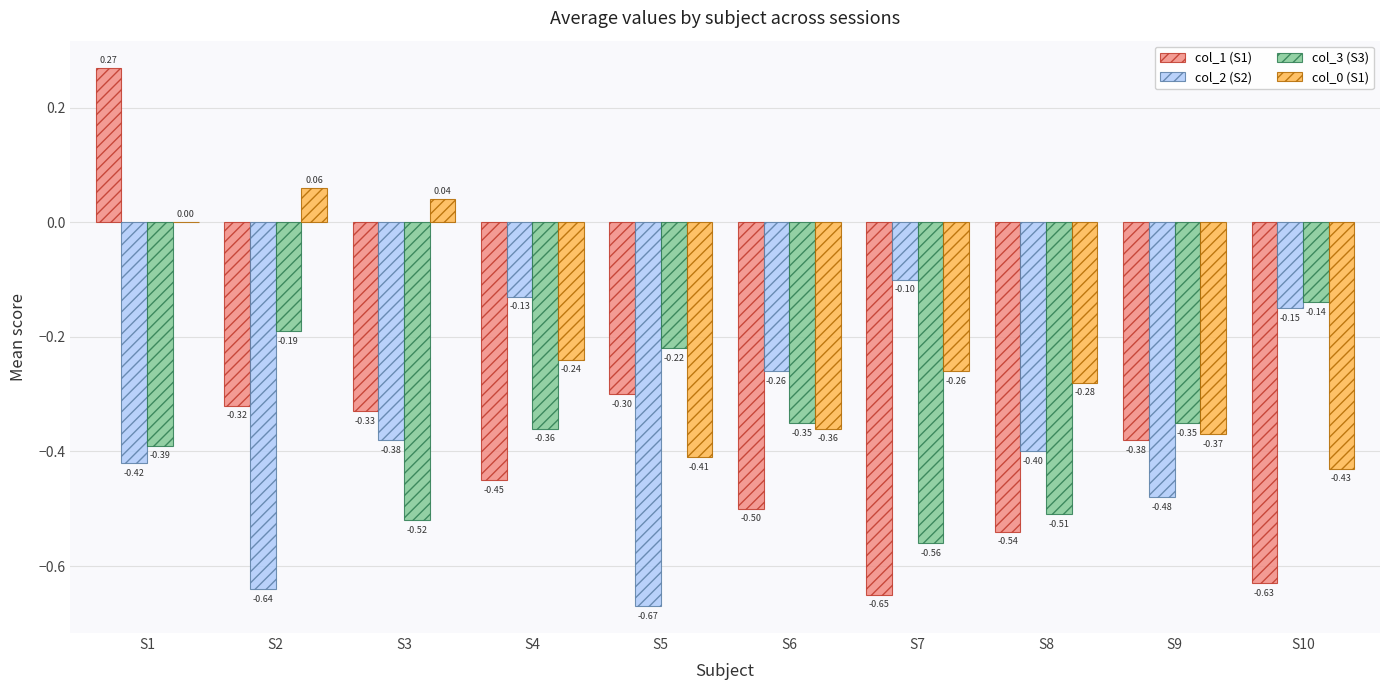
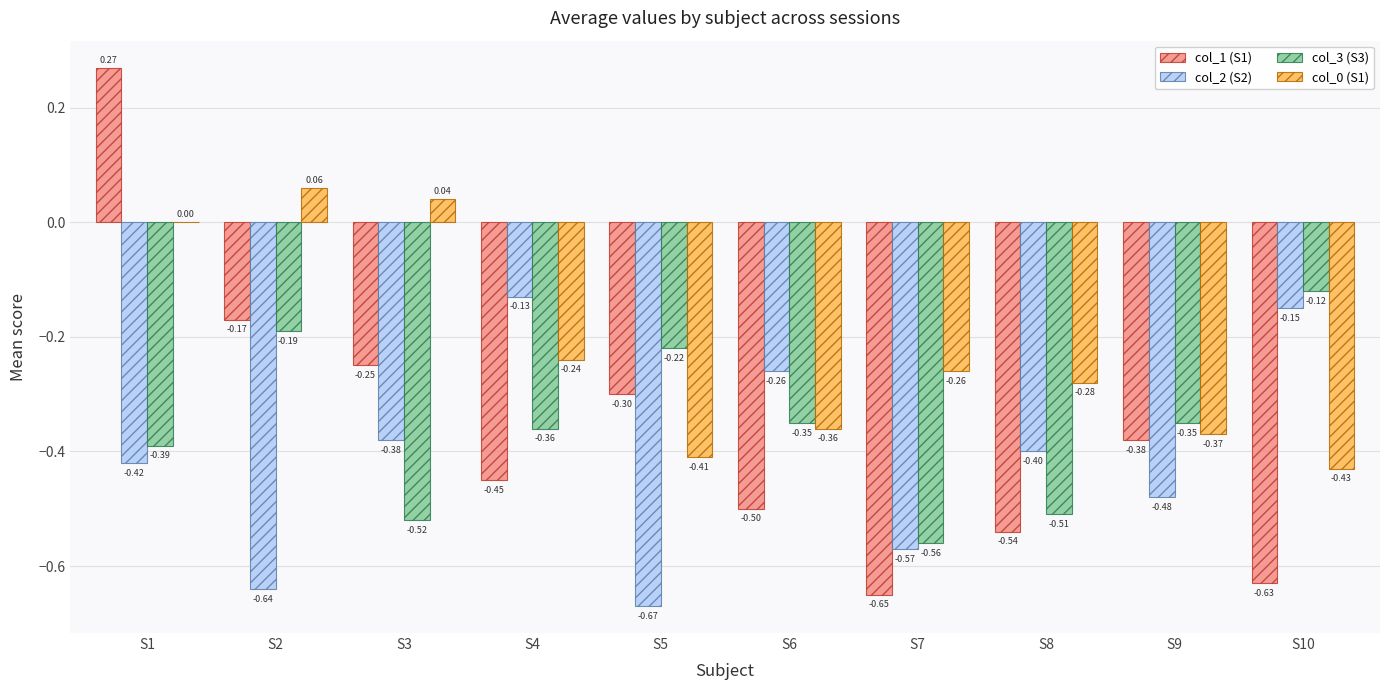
  {
    "col_1 (S1)": {
      "S1": 0.27,
-     "S2": -0.32,
-     "S3": -0.33,
+     "S2": -0.17,
+     "S3": -0.25,
      "S4": -0.45,
      "S5": -0.30,
      "S6": -0.50,
      "S7": -0.65,
      "S8": -0.54,
      "S9": -0.38,
      "S10": -0.63
    },
    "col_2 (S2)": {
      "S1": -0.42,
      "S2": -0.64,
      "S3": -0.38,
      "S4": -0.13,
      "S5": -0.67,
      "S6": -0.26,
-     "S7": -0.10,
+     "S7": -0.57,
      "S8": -0.40,
      "S9": -0.48,
      "S10": -0.15
    },
    "col_3 (S3)": {
      "S1": -0.39,
      "S2": -0.19,
      "S3": -0.52,
      "S4": -0.36,
      "S5": -0.22,
      "S6": -0.35,
      "S7": -0.56,
      "S8": -0.51,
      "S9": -0.35,
-     "S10": -0.14
+     "S10": -0.12
    },
    "col_0 (S1)": {
      "S1": 0.00,
      "S2": 0.06,
      "S3": 0.04,
      "S4": -0.24,
      "S5": -0.41,
      "S6": -0.36,
      "S7": -0.26,
      "S8": -0.28,
      "S9": -0.37,
      "S10": -0.43
    }
  }
